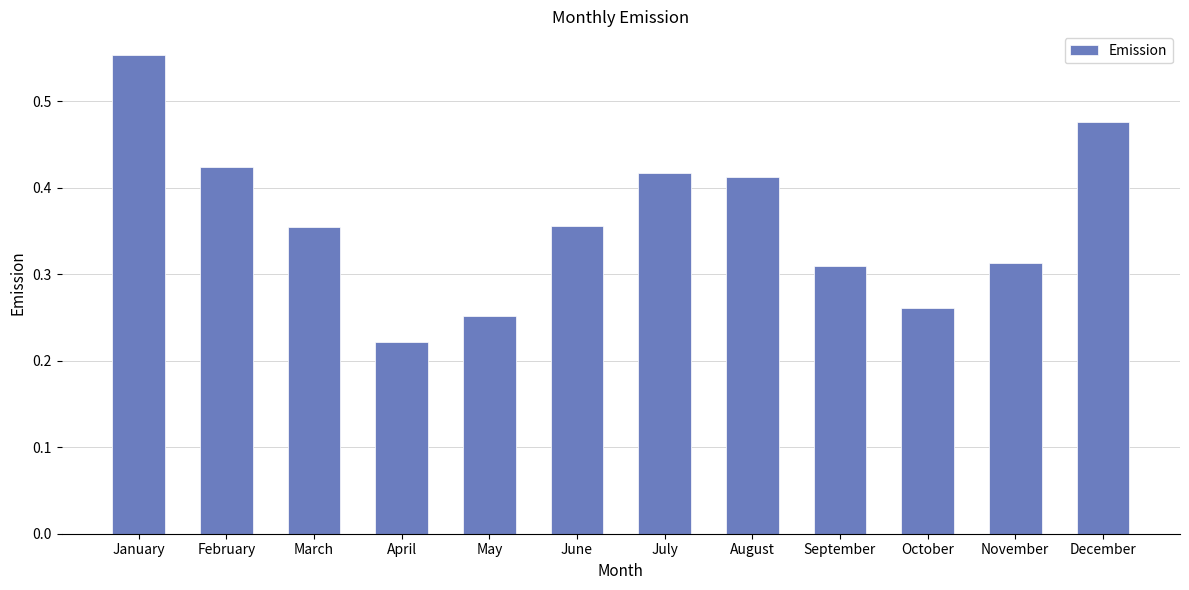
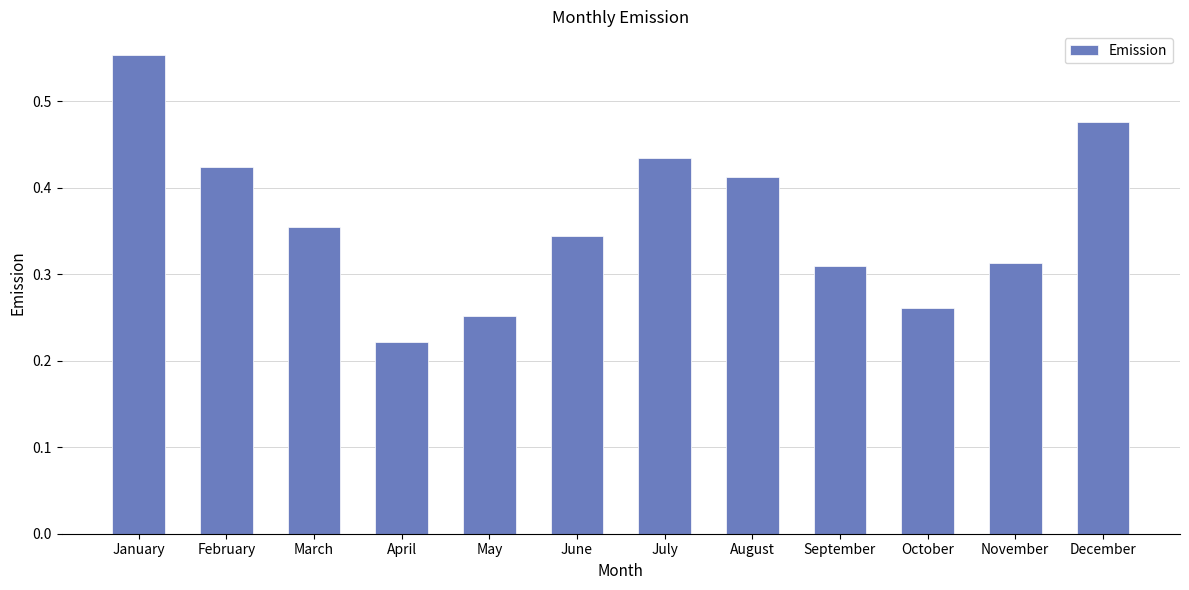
  {
    "January": 0.55,
    "February": 0.42,
    "March": 0.35,
    "April": 0.22,
    "May": 0.25,
-   "June": 0.36,
-   "July": 0.42,
+   "June": 0.34,
+   "July": 0.43,
    "August": 0.41,
    "September": 0.31,
    "October": 0.26,
    "November": 0.31,
    "December": 0.48
  }
